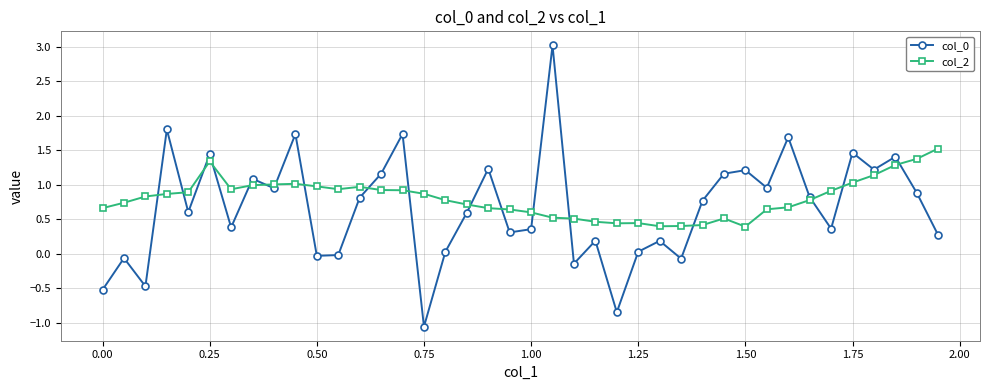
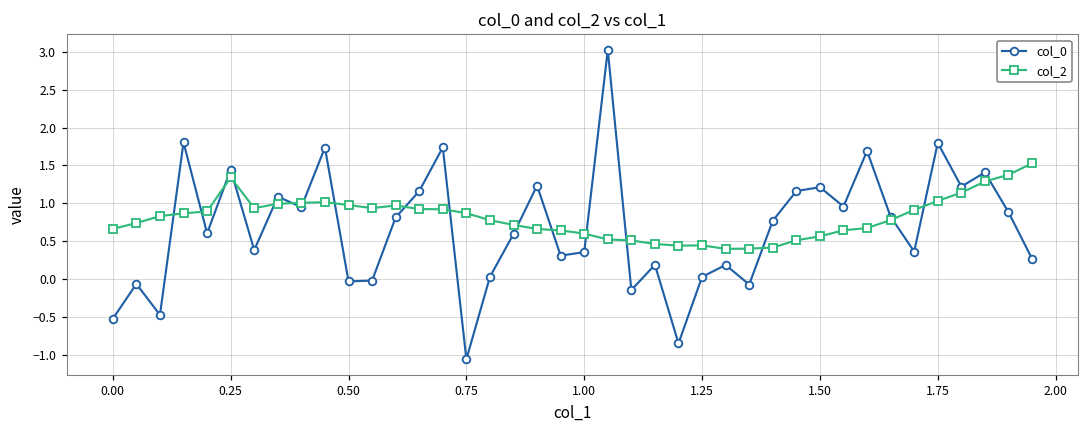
  {
    "col_0": {
      "0.00": -0.5,
      "0.25": 1.4,
      "0.50": 0.0,
      "0.75": -1.1,
      "1.00": 0.4,
      "1.25": 0.0,
      "1.50": 1.2,
-     "1.75": 1.5
+     "1.75": 1.8
    },
    "col_2": {
      "0.00": 0.7,
      "0.25": 1.3,
      "0.50": 1.0,
      "0.75": 0.9,
      "1.00": 0.6,
      "1.25": 0.4,
-     "1.50": 0.4,
+     "1.50": 0.6,
      "1.75": 1.0
    }
  }
